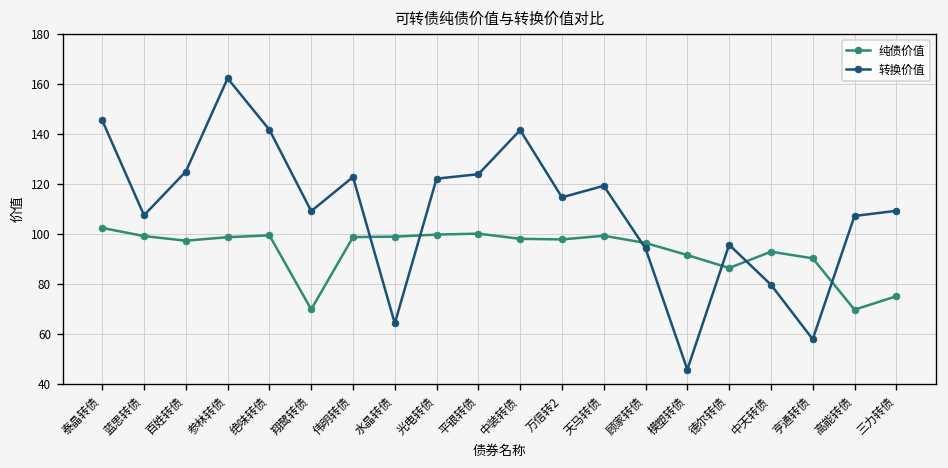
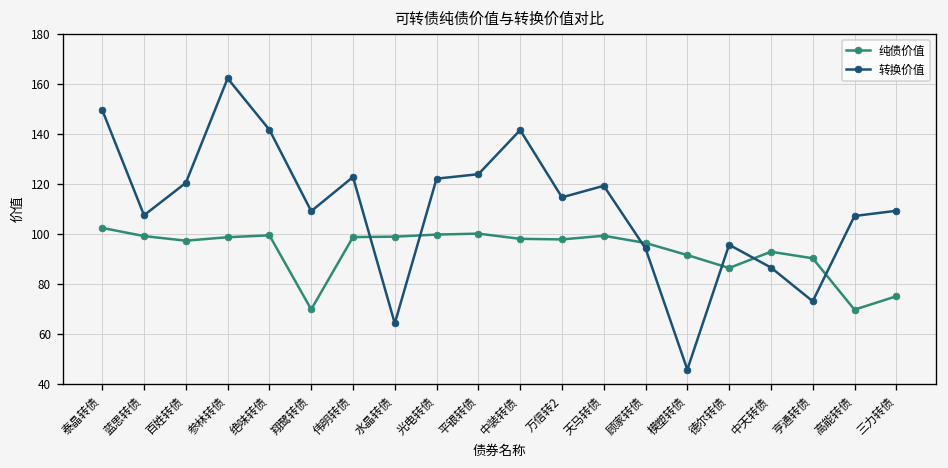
  {
    "纯债价值": {
      "泰晶转债": 102,
      "蓝思转债": 99,
      "百姓转债": 97,
      "参林转债": 99,
      "绝味转债": 99,
      "翔鹭转债": 70,
      "伟明转债": 99,
      "水晶转债": 99,
      "光电转债": 100,
      "平银转债": 100,
      "中装转债": 98,
      "万信转2": 98,
      "天马转债": 99,
      "顾家转债": 96,
      "模塑转债": 92,
      "德尔转债": 86,
      "中天转债": 93,
      "亨通转债": 90,
      "高能转债": 70,
      "三力转债": 75
    },
    "转换价值": {
-     "泰晶转债": 145,
+     "泰晶转债": 150,
      "蓝思转债": 107,
-     "百姓转债": 125,
+     "百姓转债": 120,
      "参林转债": 162,
      "绝味转债": 142,
      "翔鹭转债": 109,
      "伟明转债": 123,
      "水晶转债": 64,
      "光电转债": 122,
      "平银转债": 124,
      "中装转债": 142,
      "万信转2": 115,
      "天马转债": 119,
      "顾家转债": 94,
      "模塑转债": 46,
      "德尔转债": 96,
-     "中天转债": 80,
-     "亨通转债": 58,
+     "中天转债": 87,
+     "亨通转债": 73,
      "高能转债": 107,
      "三力转债": 109
    }
  }
